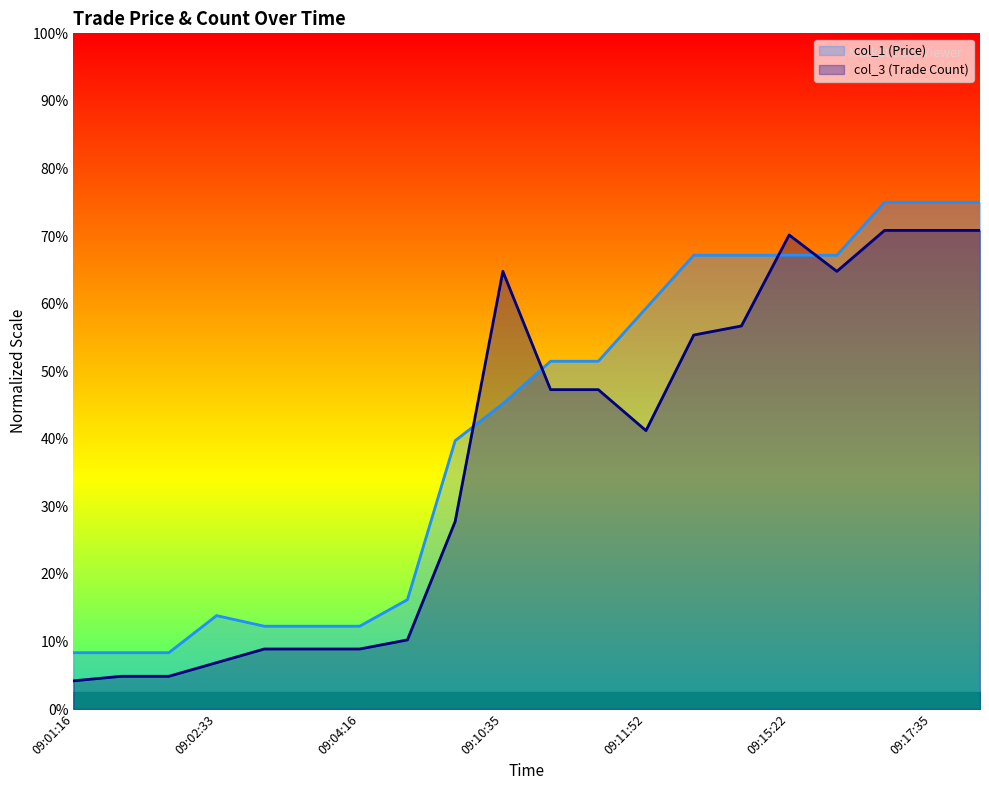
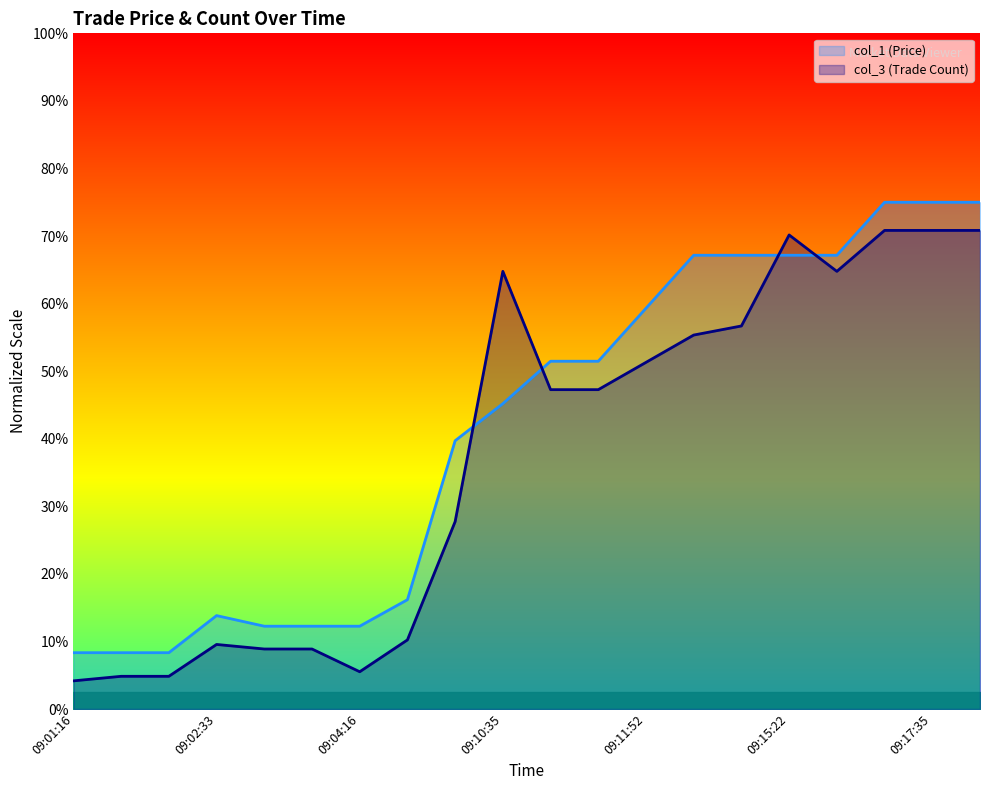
  {
    "col_1 (Price)": {
      "09:01:16": "8%",
      "09:02:33": "14%",
      "09:04:16": "12%",
      "09:10:35": "45%",
      "09:11:52": "59%",
      "09:15:22": "67%",
      "09:17:35": "75%"
    },
    "col_3 (Trade Count)": {
      "09:01:16": "4%",
-     "09:02:33": "7%",
-     "09:04:16": "9%",
+     "09:02:33": "10%",
+     "09:04:16": "6%",
      "09:10:35": "65%",
-     "09:11:52": "41%",
+     "09:11:52": "51%",
      "09:15:22": "70%",
      "09:17:35": "71%"
    }
  }
